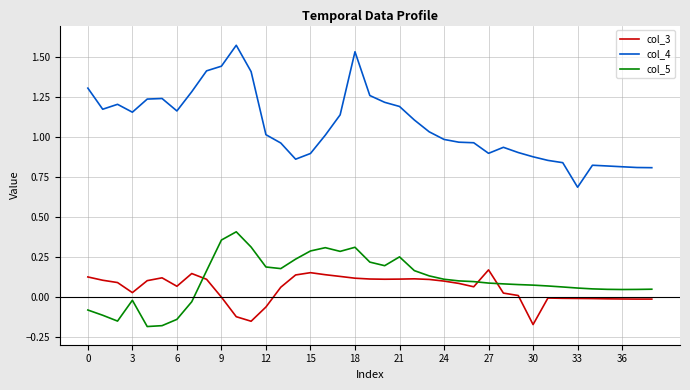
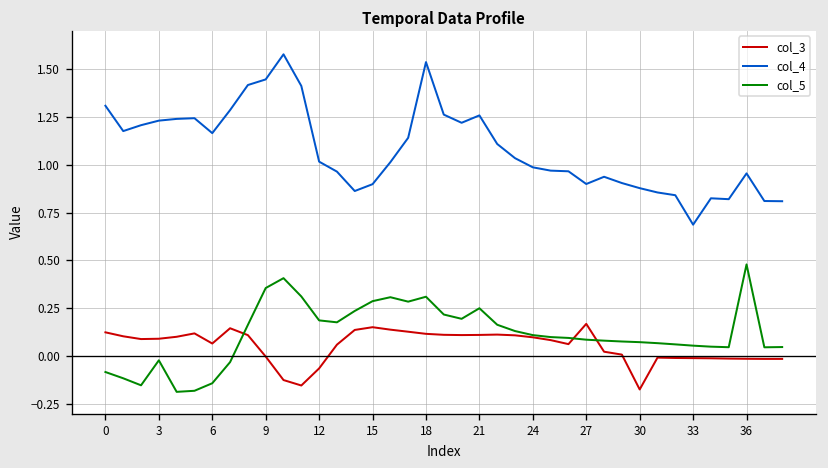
  {
    "col_3": {
      "0": 0.12,
-     "3": 0.03,
+     "3": 0.09,
      "6": 0.07,
      "9": 0.00,
      "12": -0.06,
      "15": 0.15,
      "18": 0.12,
      "21": 0.11,
      "27": 0.17,
      "30": -0.17,
      "33": -0.01,
      "36": -0.01
    },
    "col_4": {
      "0": 1.31,
-     "3": 1.16,
+     "3": 1.23,
      "6": 1.16,
      "9": 1.45,
      "12": 1.02,
      "15": 0.90,
      "18": 1.54,
-     "21": 1.19,
+     "21": 1.26,
      "24": 0.99,
      "27": 0.90,
      "30": 0.88,
      "33": 0.69,
-     "36": 0.82
+     "36": 0.95
    },
    "col_5": {
      "0": -0.08,
      "3": -0.02,
      "6": -0.14,
      "9": 0.36,
      "12": 0.19,
      "15": 0.29,
      "18": 0.31,
      "21": 0.25,
      "27": 0.09,
      "30": 0.07,
      "33": 0.06,
-     "36": 0.05
+     "36": 0.48
    }
  }
